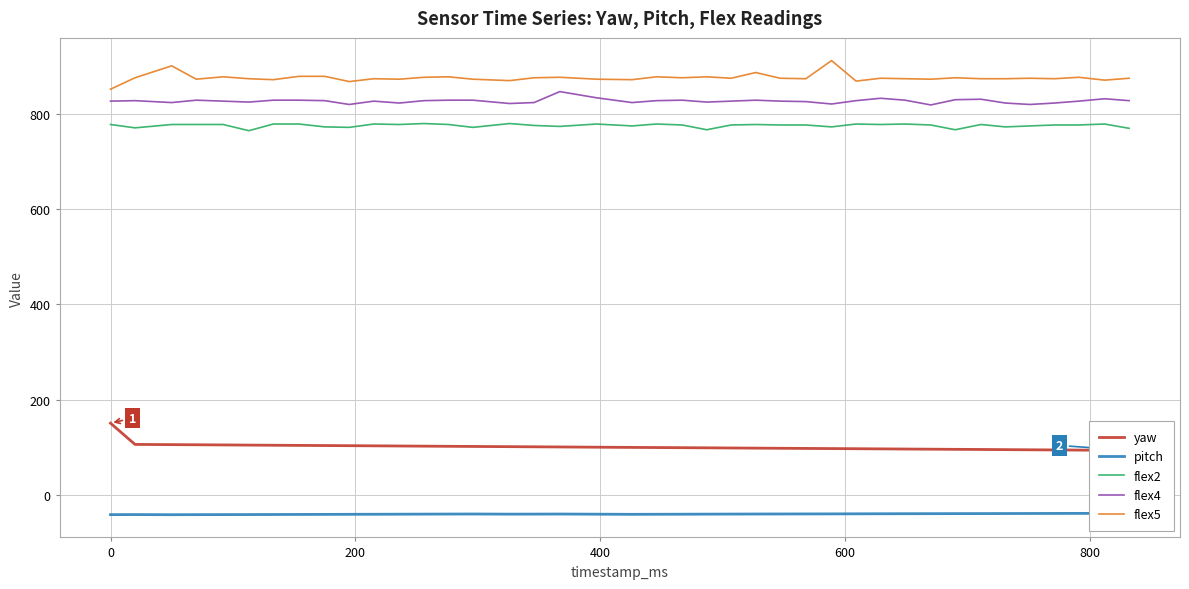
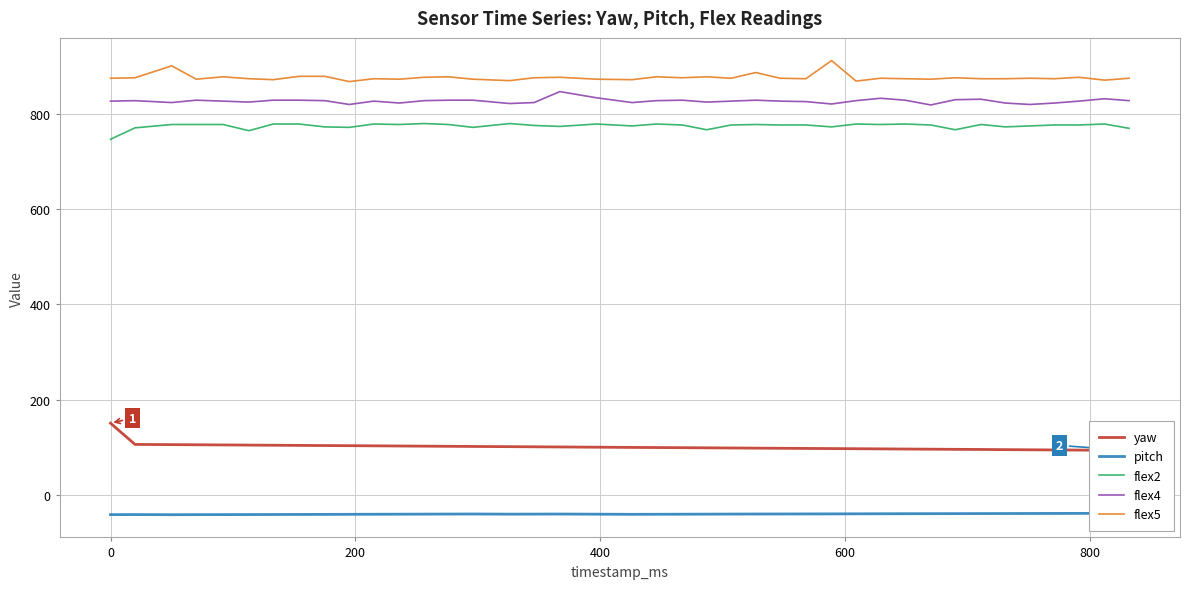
  {
    "pitch": {
      "0": -40
    },
    "flex2": {
-     "0": 780
+     "0": 750
    },
    "flex4": {
      "0": 830
    },
    "flex5": {
-     "0": 850
+     "0": 870
    }
  }
